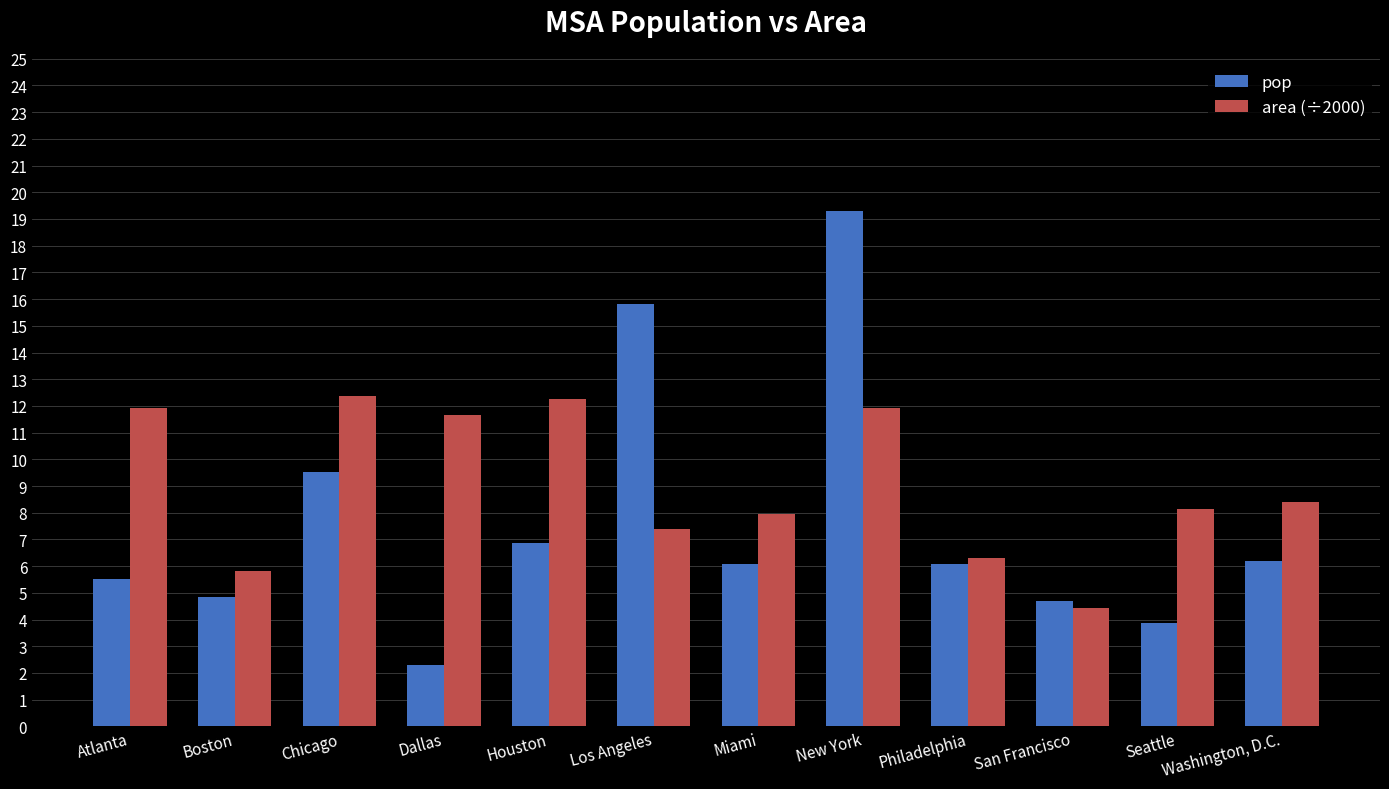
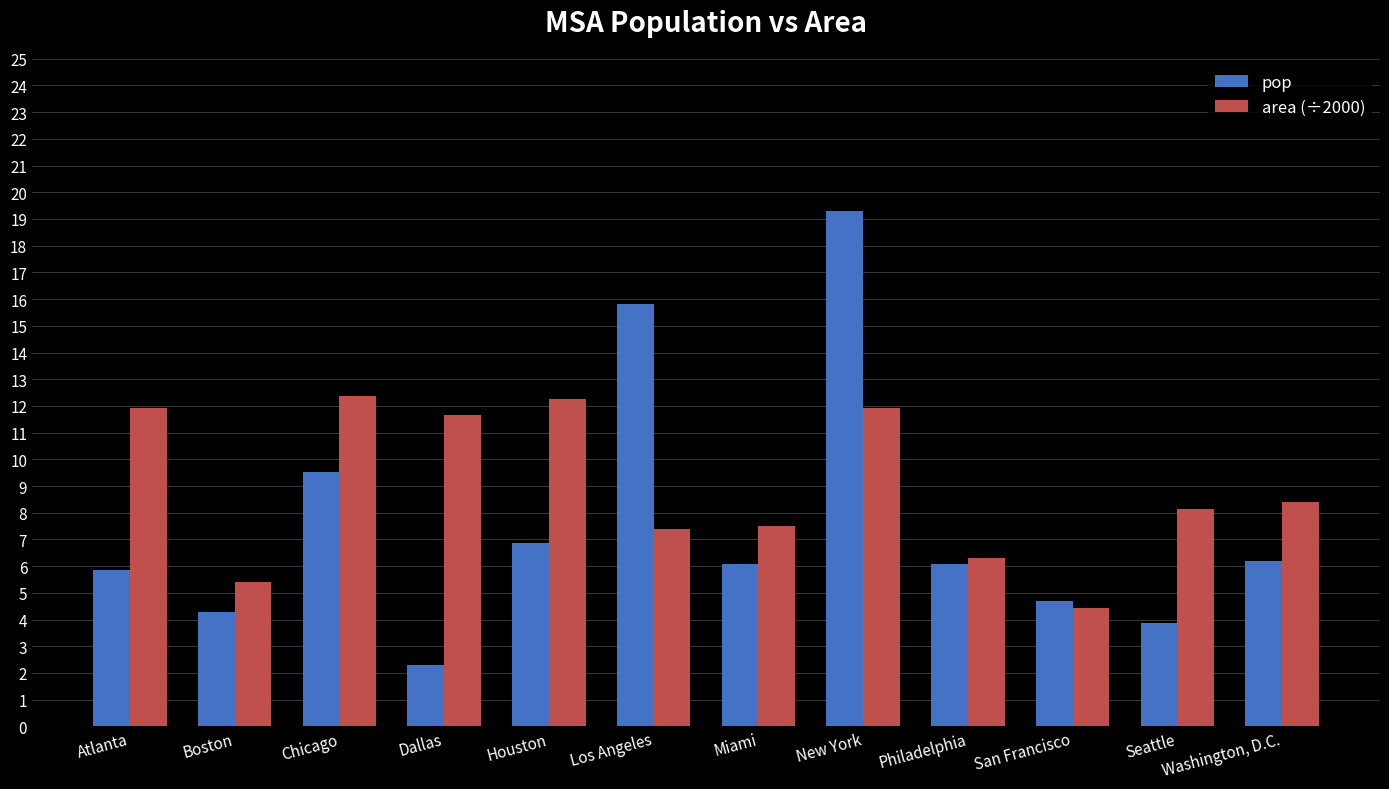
  {
    "pop": {
-     "Atlanta": 5.5,
-     "Boston": 4.8,
+     "Atlanta": 5.9,
+     "Boston": 4.3,
      "Chicago": 9.5,
      "Dallas": 2.3,
      "Houston": 6.9,
      "Los Angeles": 15.8,
      "Miami": 6.1,
      "New York": 19.3,
      "Philadelphia": 6.1,
      "San Francisco": 4.7,
      "Seattle": 3.9,
      "Washington, D.C.": 6.2
    },
    "area (÷2000)": {
      "Atlanta": 11.9,
-     "Boston": 5.8,
+     "Boston": 5.4,
      "Chicago": 12.4,
      "Dallas": 11.7,
      "Houston": 12.2,
      "Los Angeles": 7.4,
-     "Miami": 8.0,
+     "Miami": 7.5,
      "New York": 11.9,
      "Philadelphia": 6.3,
      "San Francisco": 4.4,
      "Seattle": 8.1,
      "Washington, D.C.": 8.4
    }
  }
